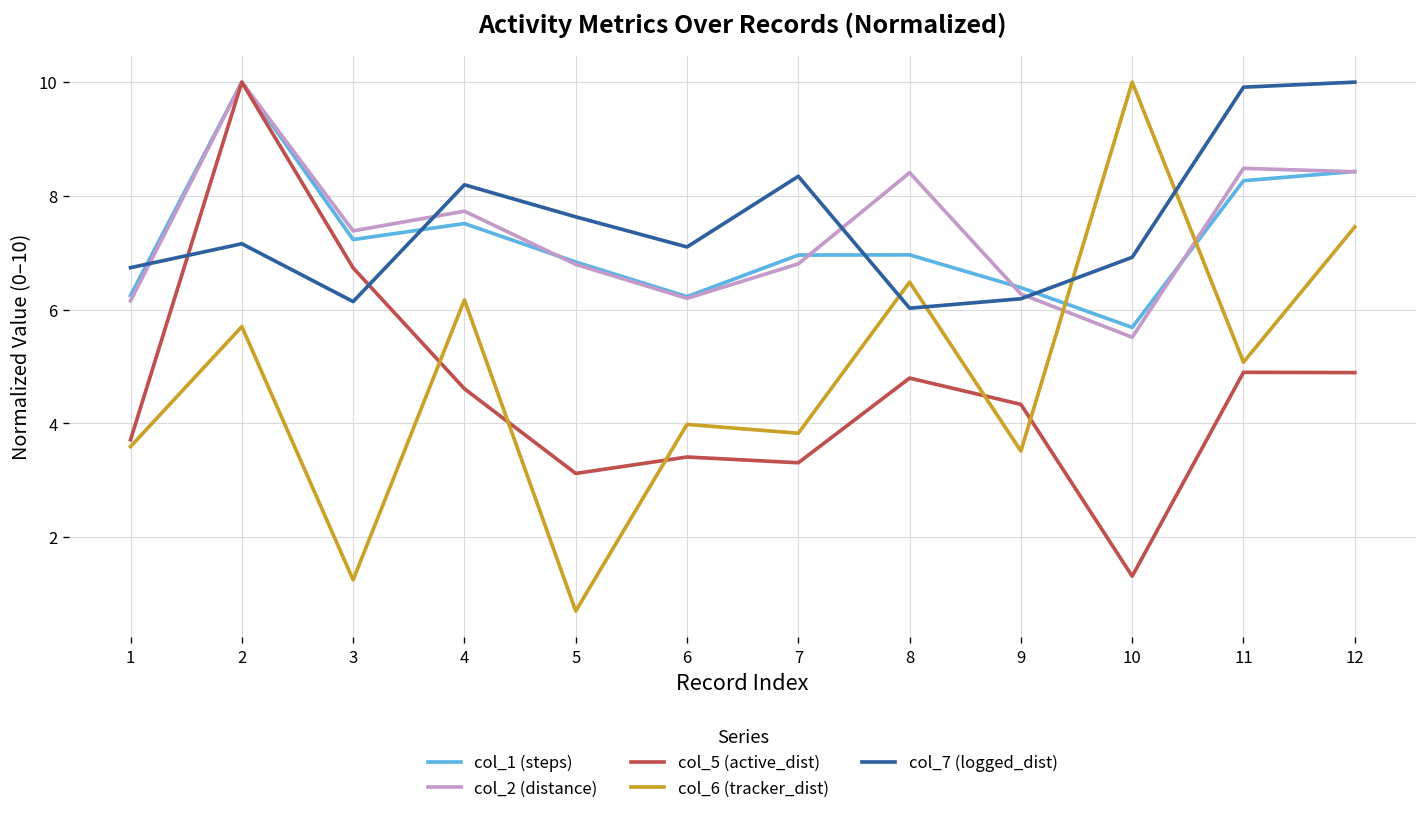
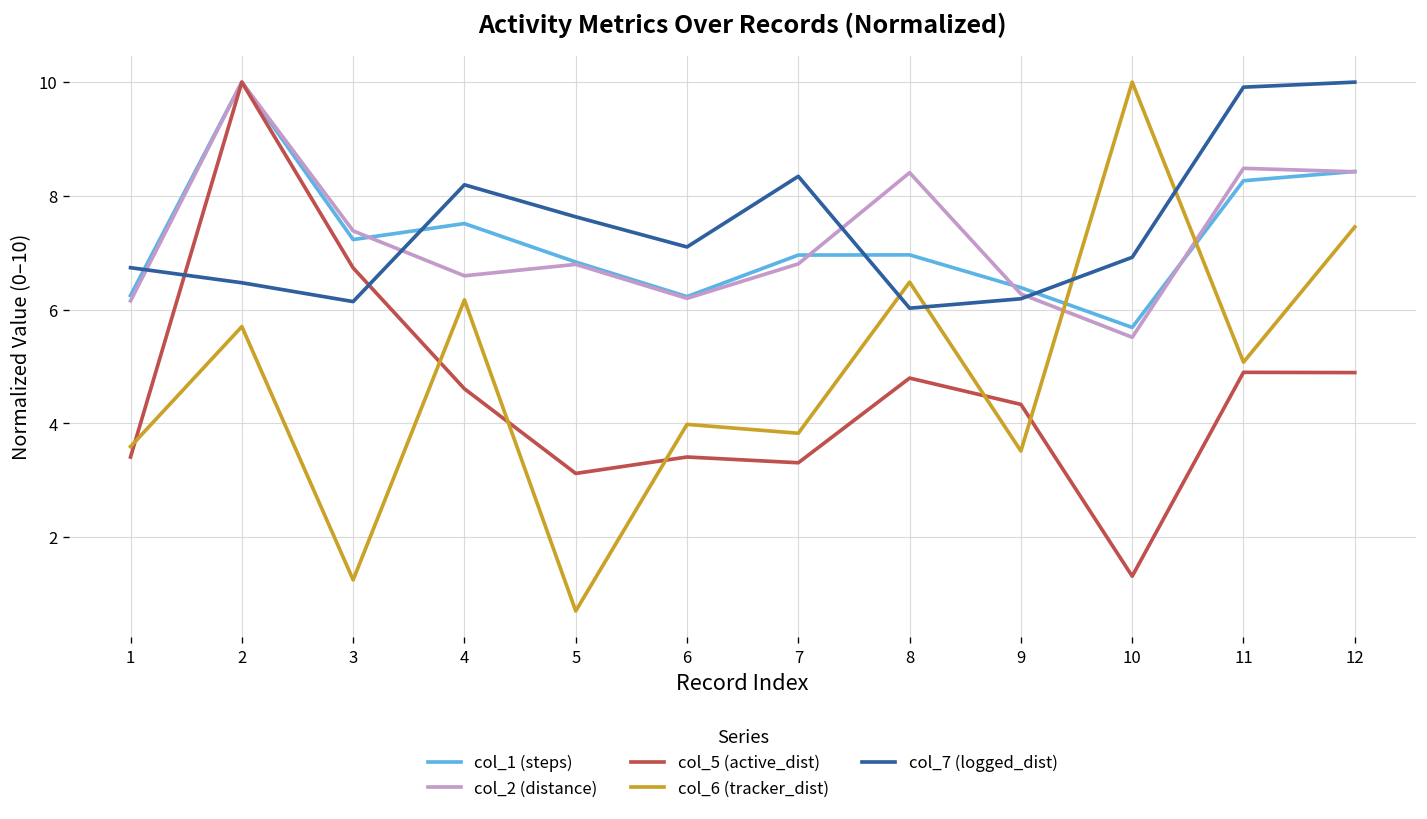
  {
    "col_1 (steps)": {
      "1": 6.2,
      "3": 7.2,
      "4": 7.5,
      "7": 7.0,
      "8": 7.0,
      "9": 6.4,
      "10": 5.7,
      "11": 8.3
    },
    "col_2 (distance)": {
      "1": 6.2,
      "3": 7.4,
-     "4": 7.7,
+     "4": 6.6,
      "7": 6.8,
      "8": 8.4,
      "9": 6.3,
      "10": 5.5,
      "11": 8.5
    },
    "col_5 (active_dist)": {
-     "1": 3.7,
+     "1": 3.4,
      "3": 6.7,
      "4": 4.6,
      "5": 3.1,
      "6": 3.4,
      "7": 3.3,
      "8": 4.8,
      "9": 4.3,
      "10": 1.3,
      "11": 4.9,
      "12": 4.9
    },
    "col_6 (tracker_dist)": {
      "1": 3.6,
      "2": 5.7,
      "3": 1.2,
      "4": 6.2,
      "5": 0.7,
      "6": 4.0,
      "7": 3.8,
      "8": 6.5,
      "9": 3.5,
      "10": 10.0,
      "11": 5.1,
      "12": 7.5
    },
    "col_7 (logged_dist)": {
      "1": 6.7,
-     "2": 7.2,
+     "2": 6.5,
      "3": 6.1,
      "4": 8.2,
      "5": 7.6,
      "6": 7.1,
      "7": 8.3,
      "8": 6.0,
      "9": 6.2,
      "10": 6.9,
      "11": 9.9,
      "12": 10.0
    }
  }
